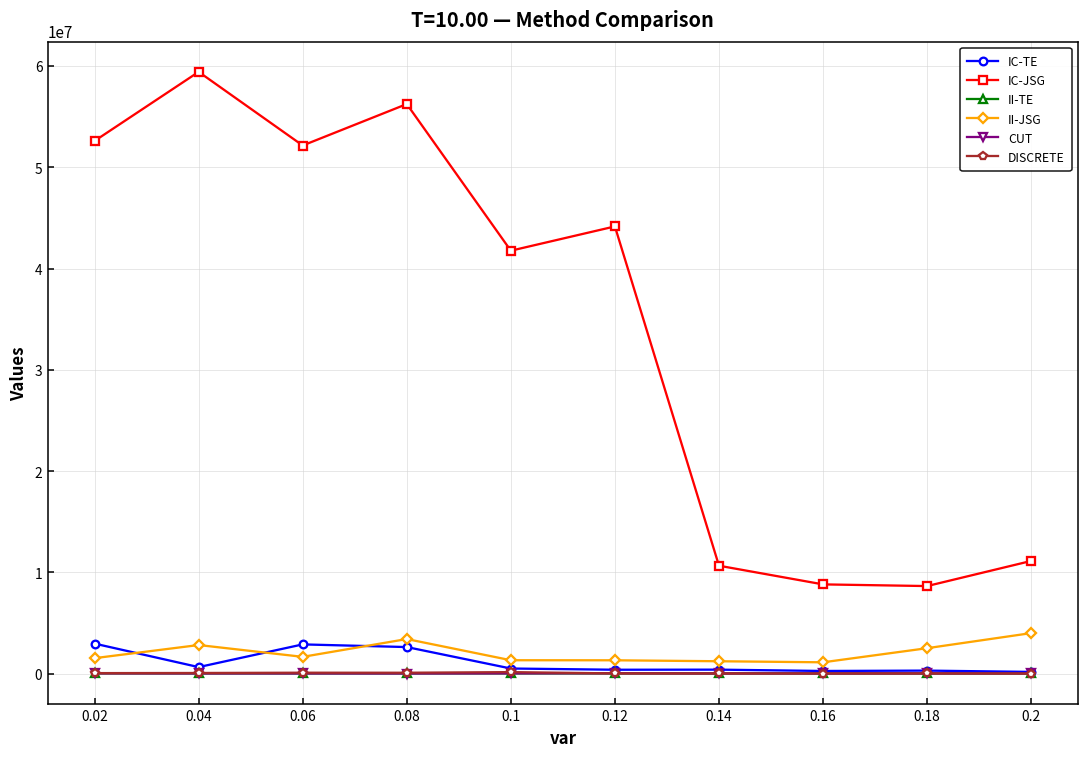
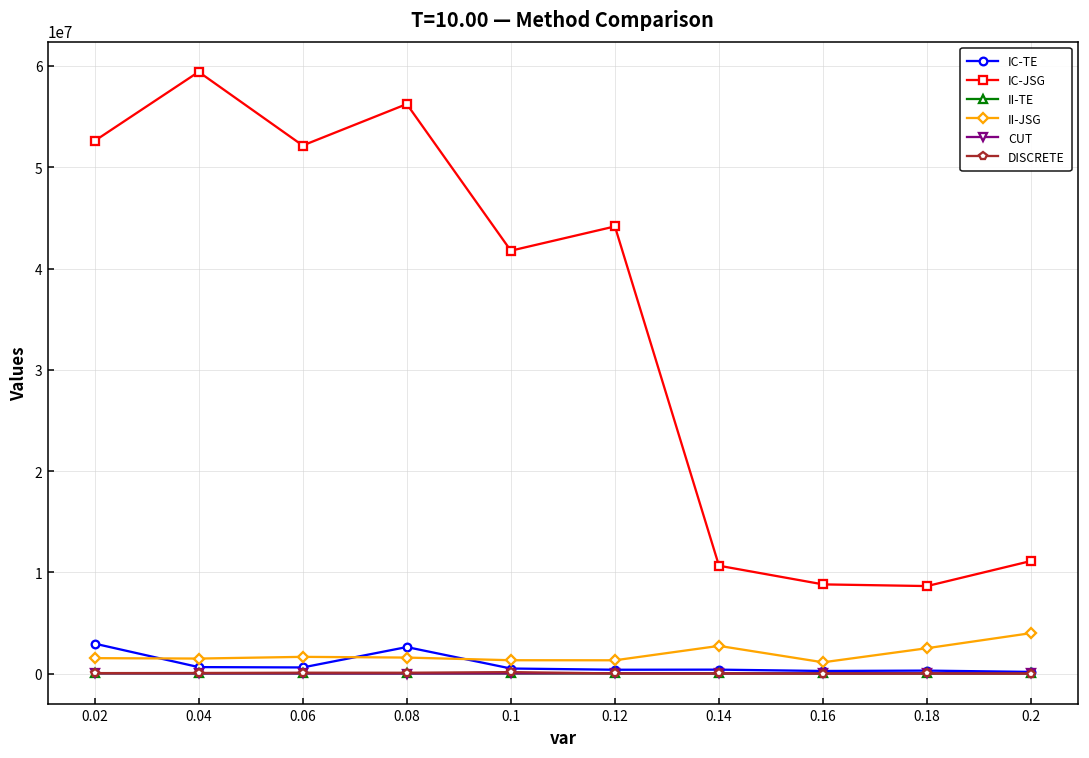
  {
    "IC-TE": {
      "0.02": 3000000,
      "0.04": 1000000,
-     "0.06": 3000000,
+     "0.06": 1000000,
      "0.08": 3000000,
      "0.1": 1000000,
      "0.12": 0,
      "0.14": 0,
      "0.18": 0
    },
    "IC-JSG": {
      "0.02": 53000000,
      "0.04": 59000000,
      "0.06": 52000000,
      "0.08": 56000000,
      "0.1": 42000000,
      "0.12": 44000000,
      "0.14": 11000000,
      "0.16": 9000000,
      "0.18": 9000000,
      "0.2": 11000000
    },
    "II-JSG": {
      "0.02": 2000000,
-     "0.04": 3000000,
+     "0.04": 1000000,
      "0.06": 2000000,
-     "0.08": 3000000,
+     "0.08": 2000000,
      "0.1": 1000000,
      "0.12": 1000000,
-     "0.14": 1000000,
+     "0.14": 3000000,
      "0.16": 1000000,
      "0.18": 3000000,
      "0.2": 4000000
    }
  }
